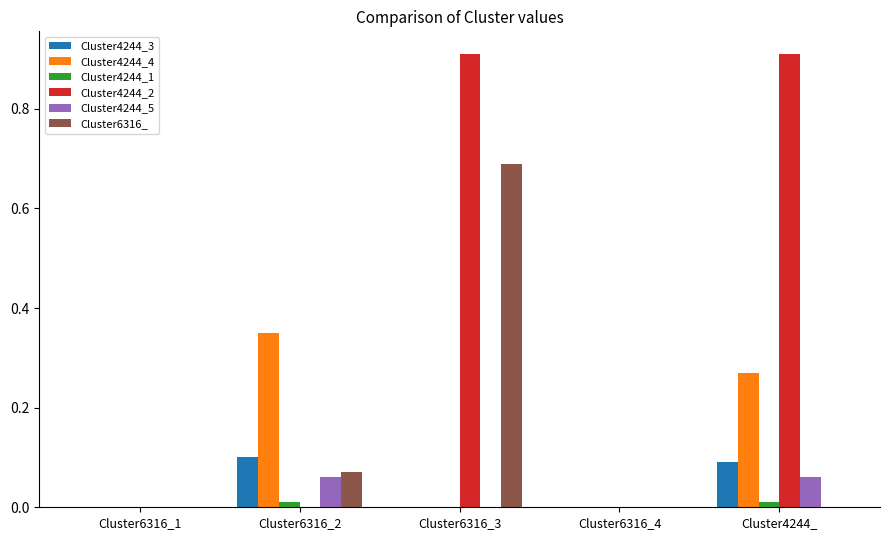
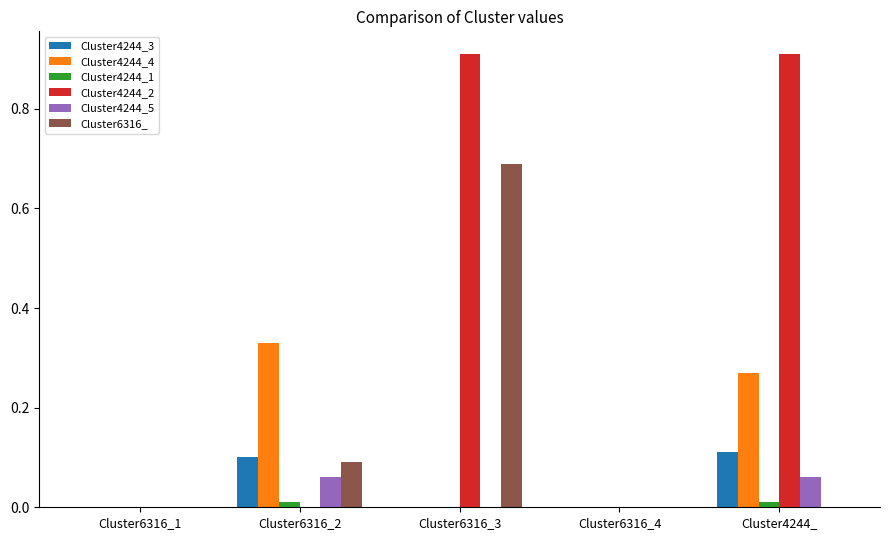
  {
    "Cluster4244_3": {
      "Cluster6316_1": 0.00,
      "Cluster6316_2": 0.10,
      "Cluster6316_3": 0.00,
      "Cluster6316_4": 0.00,
-     "Cluster4244_": 0.09
+     "Cluster4244_": 0.11
    },
    "Cluster4244_4": {
      "Cluster6316_1": 0.00,
-     "Cluster6316_2": 0.35,
+     "Cluster6316_2": 0.33,
      "Cluster6316_3": 0.00,
      "Cluster6316_4": 0.00,
      "Cluster4244_": 0.27
    },
    "Cluster4244_1": {
      "Cluster6316_1": 0.00,
      "Cluster6316_2": 0.01,
      "Cluster6316_3": 0.00,
      "Cluster6316_4": 0.00,
      "Cluster4244_": 0.01
    },
    "Cluster4244_2": {
      "Cluster6316_1": 0.00,
      "Cluster6316_2": 0.00,
      "Cluster6316_3": 0.91,
      "Cluster6316_4": 0.00,
      "Cluster4244_": 0.91
    },
    "Cluster4244_5": {
      "Cluster6316_1": 0.00,
      "Cluster6316_2": 0.06,
      "Cluster6316_3": 0.00,
      "Cluster6316_4": 0.00,
      "Cluster4244_": 0.06
    },
    "Cluster6316_": {
      "Cluster6316_1": 0.00,
-     "Cluster6316_2": 0.07,
+     "Cluster6316_2": 0.09,
      "Cluster6316_3": 0.69,
      "Cluster6316_4": 0.00,
      "Cluster4244_": 0.00
    }
  }
